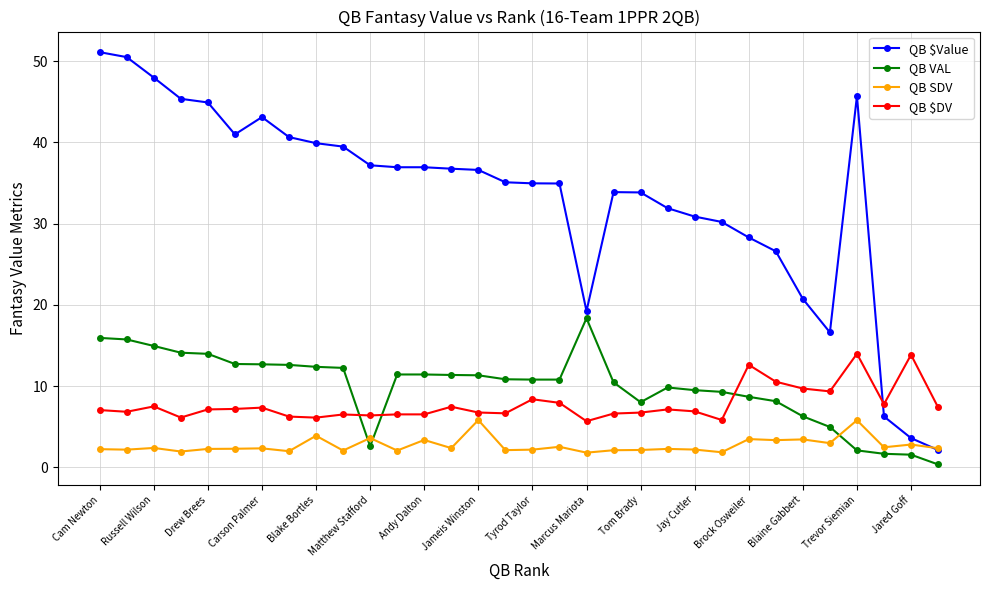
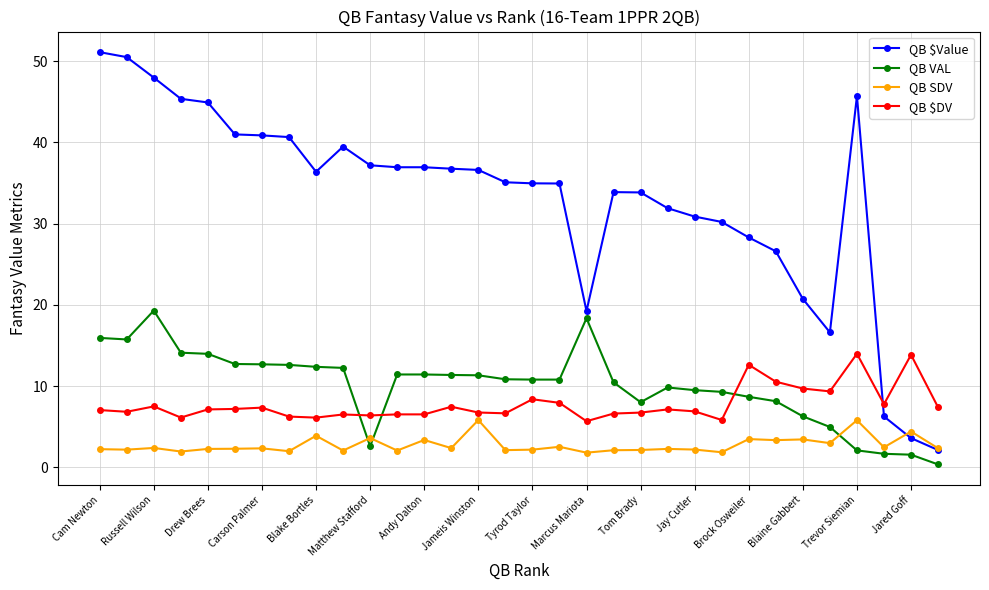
  {
    "QB $Value": {
      "Cam Newton": 51,
      "Russell Wilson": 48,
      "Drew Brees": 45,
-     "Carson Palmer": 43,
-     "Blake Bortles": 40,
+     "Carson Palmer": 41,
+     "Blake Bortles": 36,
      "Matthew Stafford": 37,
      "Andy Dalton": 37,
      "Jameis Winston": 37,
      "Tyrod Taylor": 35,
      "Marcus Mariota": 19,
      "Tom Brady": 34,
      "Jay Cutler": 31,
      "Brock Osweiler": 28,
      "Blaine Gabbert": 21,
      "Trevor Siemian": 46,
      "Jared Goff": 4
    },
    "QB VAL": {
      "Cam Newton": 16,
-     "Russell Wilson": 15,
+     "Russell Wilson": 19,
      "Drew Brees": 14,
      "Carson Palmer": 13,
      "Blake Bortles": 12,
      "Matthew Stafford": 3,
      "Andy Dalton": 11,
      "Jameis Winston": 11,
      "Tyrod Taylor": 11,
      "Marcus Mariota": 18,
      "Tom Brady": 8,
      "Jay Cutler": 10,
      "Brock Osweiler": 9,
      "Blaine Gabbert": 6,
      "Trevor Siemian": 2,
      "Jared Goff": 2
    },
    "QB SDV": {
      "Cam Newton": 2,
      "Russell Wilson": 2,
      "Drew Brees": 2,
      "Carson Palmer": 2,
      "Blake Bortles": 4,
      "Matthew Stafford": 4,
      "Andy Dalton": 3,
      "Jameis Winston": 6,
      "Tyrod Taylor": 2,
      "Marcus Mariota": 2,
      "Tom Brady": 2,
      "Jay Cutler": 2,
      "Brock Osweiler": 3,
      "Blaine Gabbert": 3,
      "Trevor Siemian": 6,
-     "Jared Goff": 3
+     "Jared Goff": 4
    },
    "QB $DV": {
      "Cam Newton": 7,
      "Russell Wilson": 8,
      "Drew Brees": 7,
      "Carson Palmer": 7,
      "Blake Bortles": 6,
      "Matthew Stafford": 6,
      "Andy Dalton": 7,
      "Jameis Winston": 7,
      "Tyrod Taylor": 8,
      "Marcus Mariota": 6,
      "Tom Brady": 7,
      "Jay Cutler": 7,
      "Brock Osweiler": 13,
      "Blaine Gabbert": 10,
      "Trevor Siemian": 14,
      "Jared Goff": 14
    }
  }
